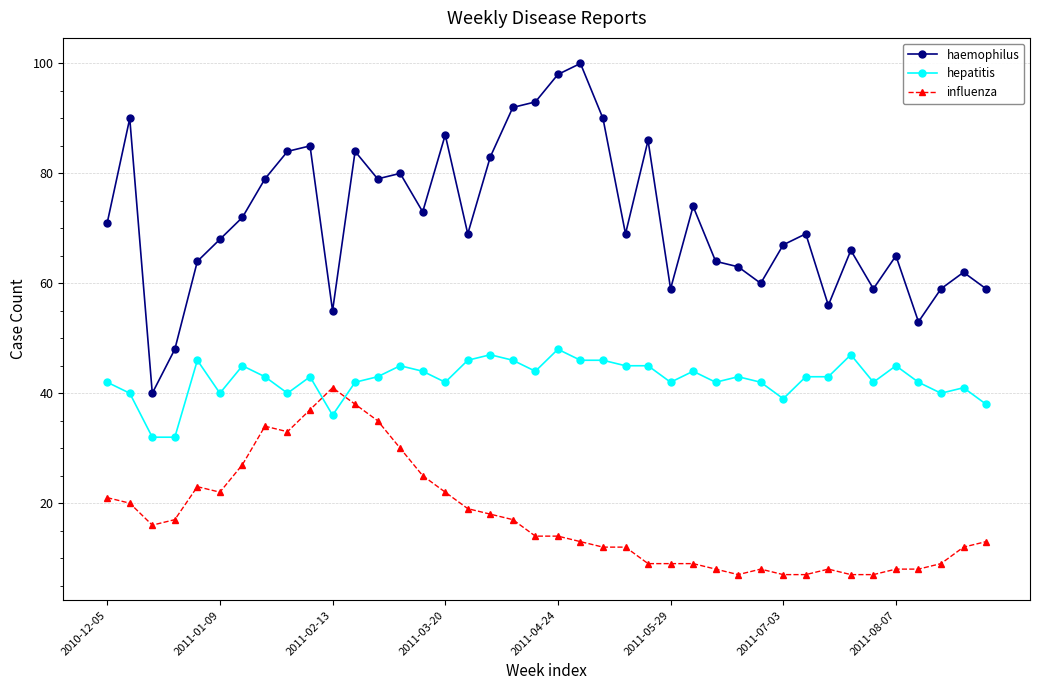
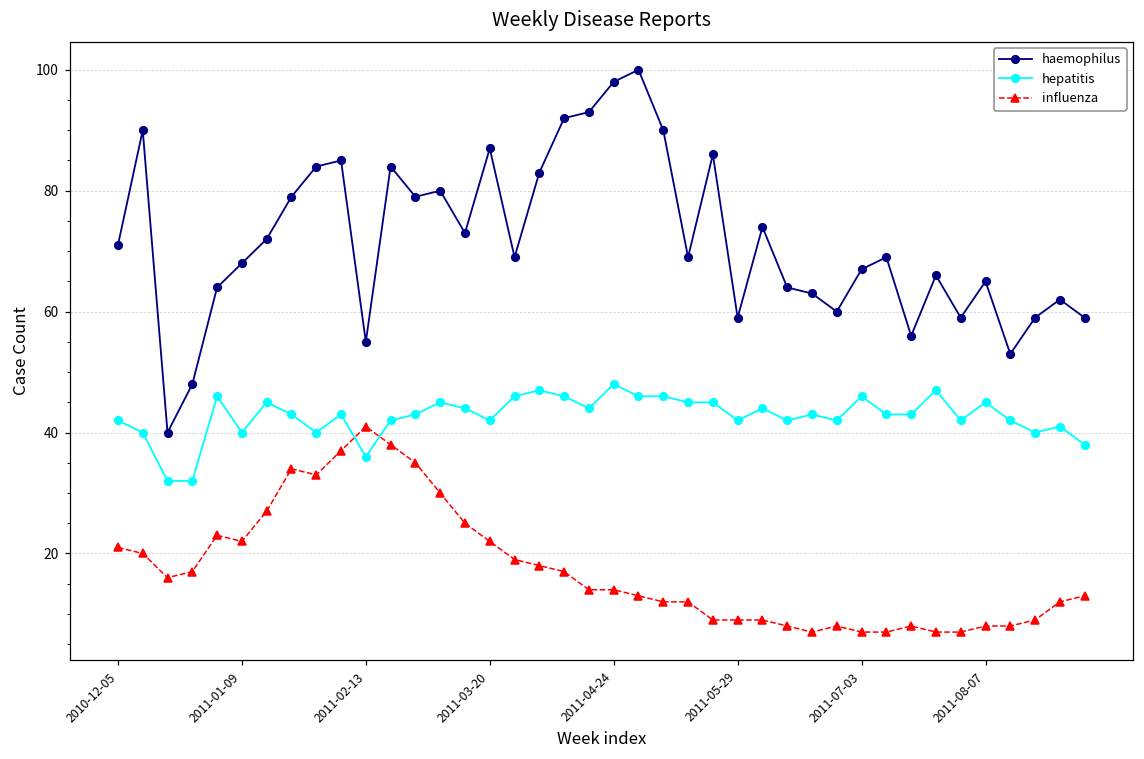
  {
    "haemophilus": {
      "2010-12-05": 71,
      "2011-01-09": 68,
      "2011-02-13": 55,
      "2011-03-20": 87,
      "2011-04-24": 98,
      "2011-05-29": 59,
      "2011-07-03": 67,
      "2011-08-07": 65
    },
    "hepatitis": {
      "2010-12-05": 42,
      "2011-01-09": 40,
      "2011-02-13": 36,
      "2011-03-20": 42,
      "2011-04-24": 48,
      "2011-05-29": 42,
-     "2011-07-03": 39,
+     "2011-07-03": 46,
      "2011-08-07": 45
    },
    "influenza": {
      "2010-12-05": 21,
      "2011-01-09": 22,
      "2011-02-13": 41,
      "2011-03-20": 22,
      "2011-04-24": 14,
      "2011-05-29": 9,
      "2011-07-03": 7,
      "2011-08-07": 8
    }
  }
